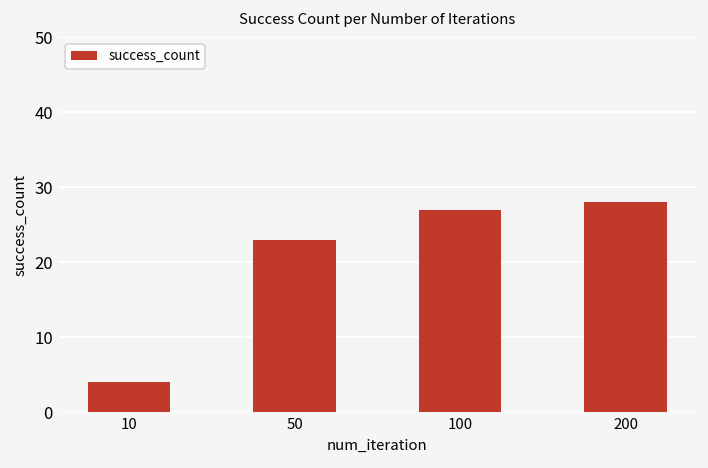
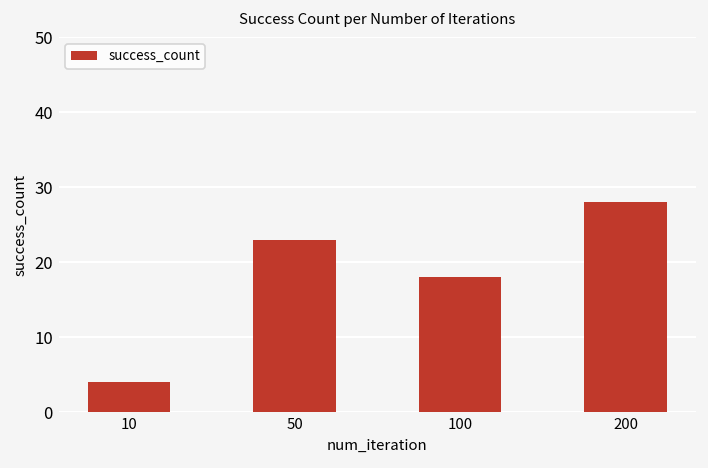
  {
    "10": 4,
    "50": 23,
-   "100": 27,
+   "100": 18,
    "200": 28
  }
